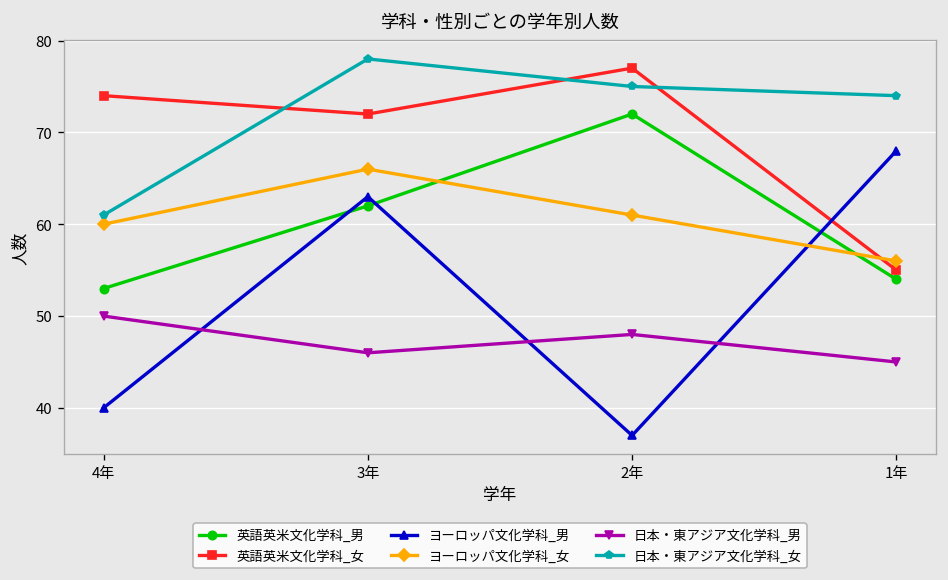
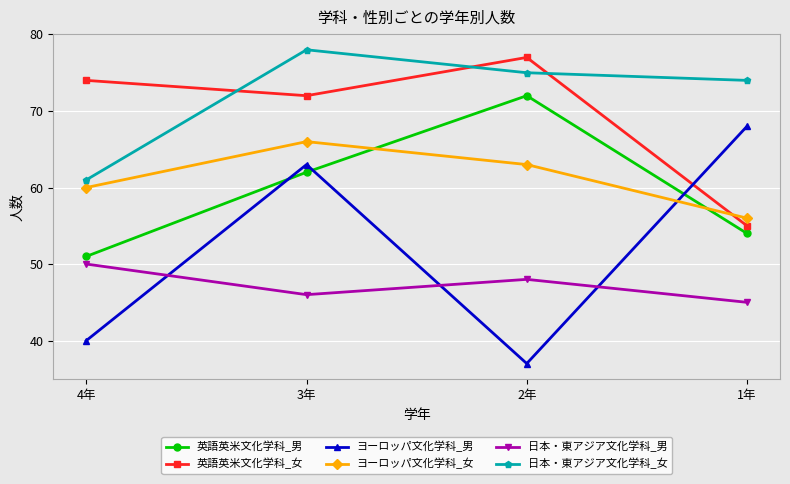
  {
    "英語英米文化学科_男": {
-     "4年": 53,
+     "4年": 51,
      "3年": 62,
      "2年": 72,
      "1年": 54
    },
    "英語英米文化学科_女": {
      "4年": 74,
      "3年": 72,
      "2年": 77,
      "1年": 55
    },
    "ヨーロッパ文化学科_男": {
      "4年": 40,
      "3年": 63,
      "2年": 37,
      "1年": 68
    },
    "ヨーロッパ文化学科_女": {
      "4年": 60,
      "3年": 66,
-     "2年": 61,
+     "2年": 63,
      "1年": 56
    },
    "日本・東アジア文化学科_男": {
      "4年": 50,
      "3年": 46,
      "2年": 48,
      "1年": 45
    },
    "日本・東アジア文化学科_女": {
      "4年": 61,
      "3年": 78,
      "2年": 75,
      "1年": 74
    }
  }
